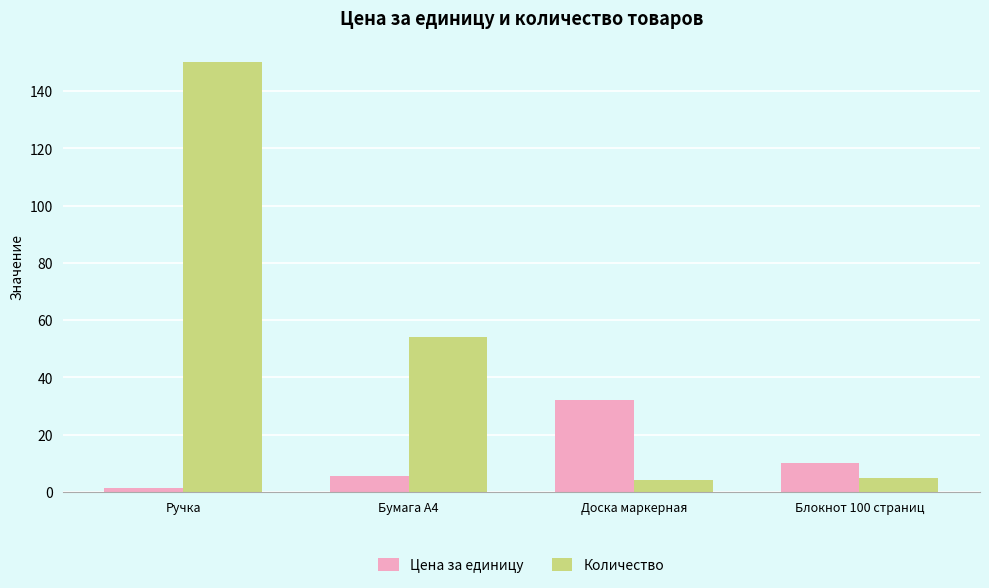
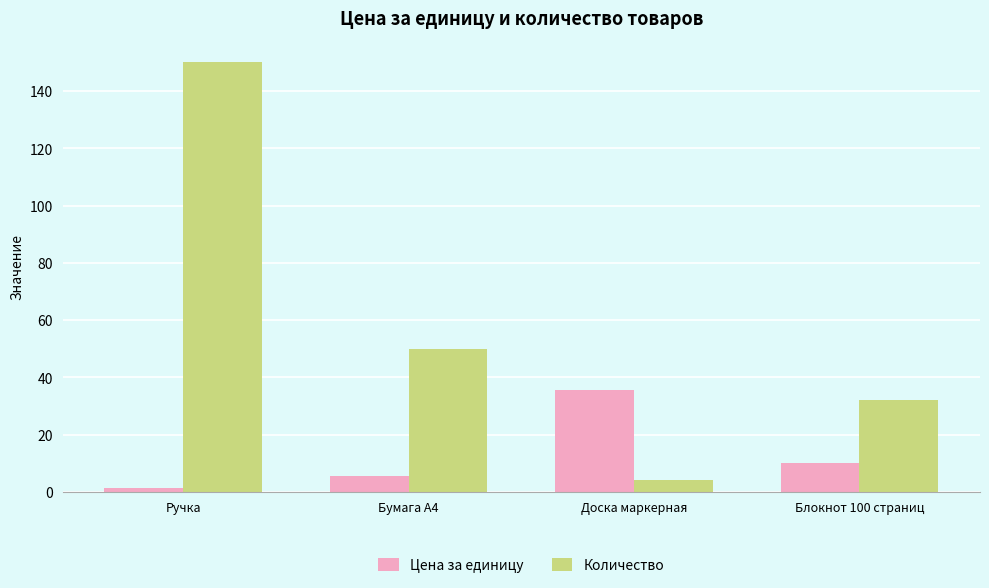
  {
    "Цена за единицу": {
      "Ручка": 2,
      "Бумага А4": 6,
-     "Доска маркерная": 32,
+     "Доска маркерная": 36,
      "Блокнот 100 страниц": 10
    },
    "Количество": {
      "Ручка": 150,
-     "Бумага А4": 54,
+     "Бумага А4": 50,
      "Доска маркерная": 4,
-     "Блокнот 100 страниц": 5
+     "Блокнот 100 страниц": 32
    }
  }
